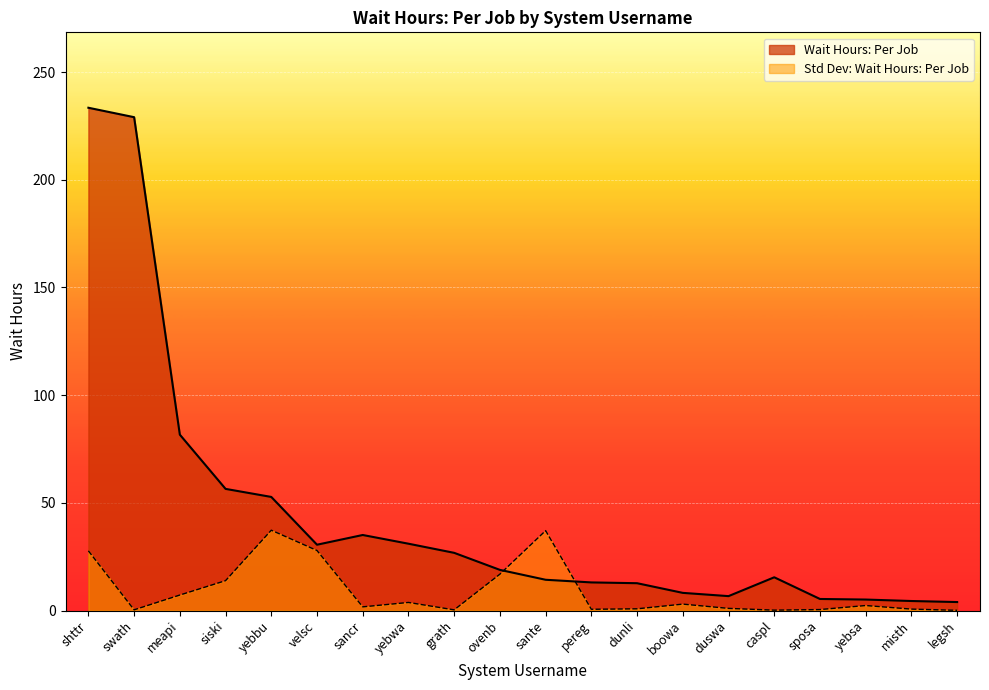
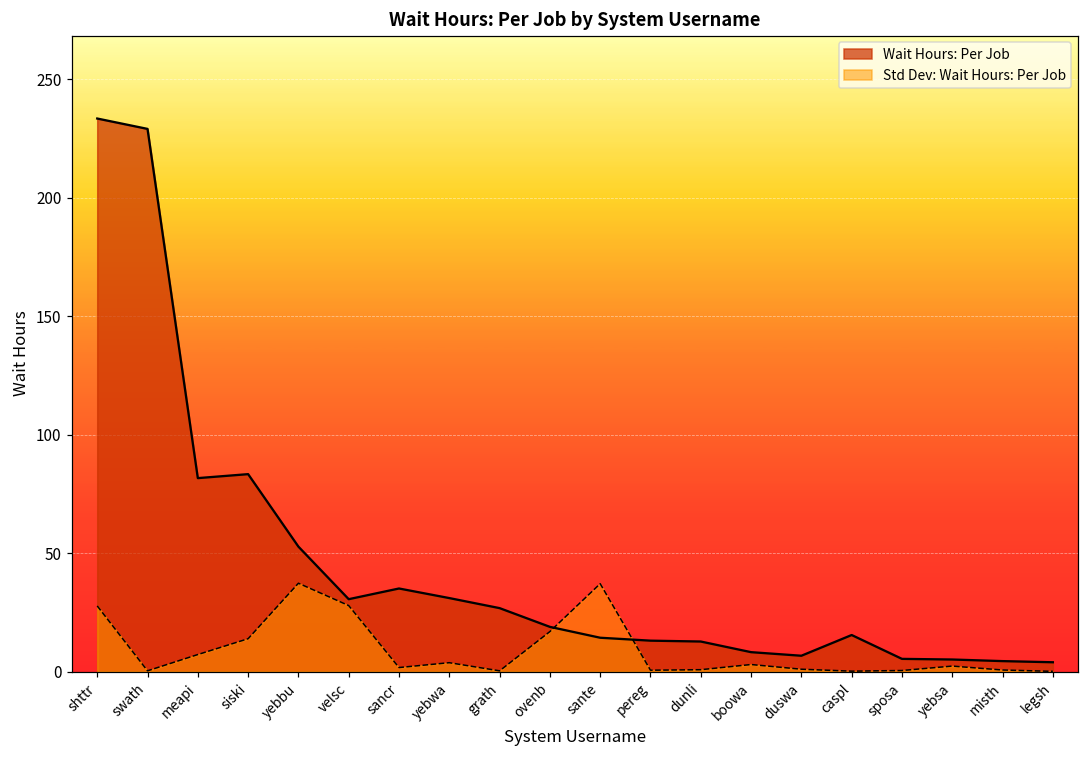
  {
    "Wait Hours: Per Job": {
      "shttr": 233,
      "swath": 229,
      "meapi": 82,
-     "siski": 56,
+     "siski": 83,
      "yebbu": 53,
      "velsc": 31,
      "sancr": 35,
      "yebwa": 31,
      "grath": 27,
      "ovenb": 19,
      "sante": 14,
      "pereg": 13,
      "dunli": 13,
      "boowa": 8,
      "duswa": 7,
      "caspl": 15,
      "sposa": 5,
      "yebsa": 5,
      "misth": 4,
      "legsh": 4
    },
    "Std Dev: Wait Hours: Per Job": {
      "shttr": 28,
      "swath": 0,
      "meapi": 7,
      "siski": 14,
      "yebbu": 37,
      "velsc": 28,
      "sancr": 2,
      "yebwa": 4,
      "grath": 0,
      "ovenb": 17,
      "sante": 37,
      "pereg": 1,
      "dunli": 1,
      "boowa": 3,
      "duswa": 1,
      "caspl": 0,
      "sposa": 0,
      "yebsa": 2,
      "misth": 1,
      "legsh": 0
    }
  }
